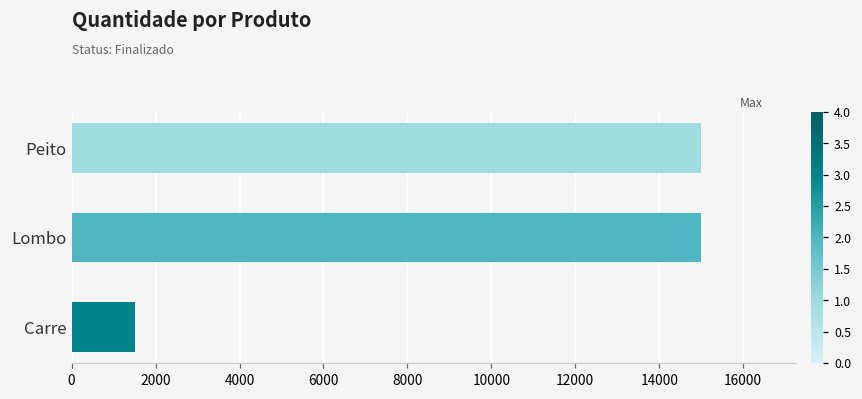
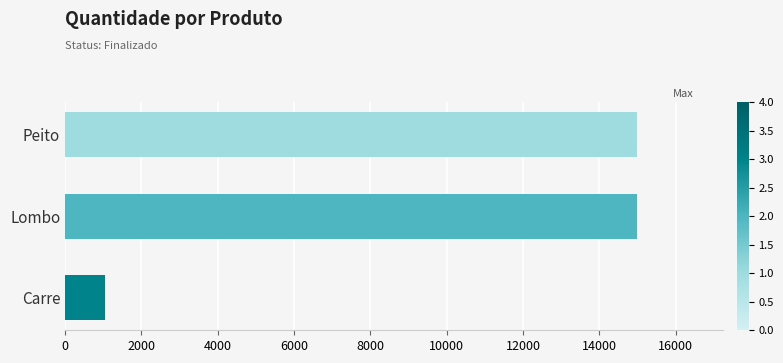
  {
    "Peito": 15000,
    "Lombo": 15000,
-   "Carre": 1500
+   "Carre": 1100
  }
